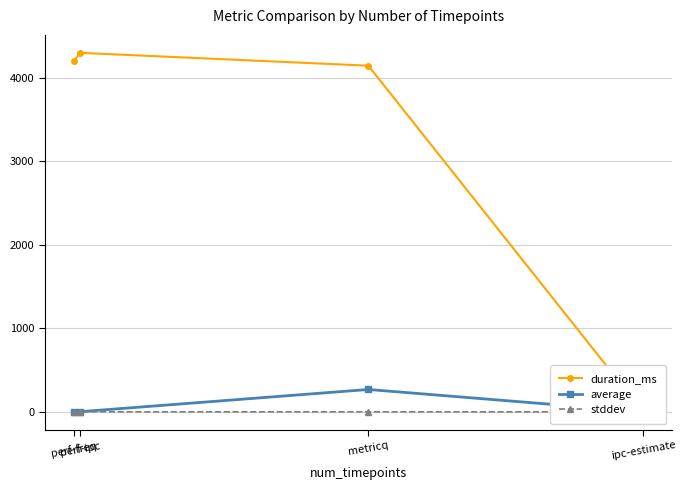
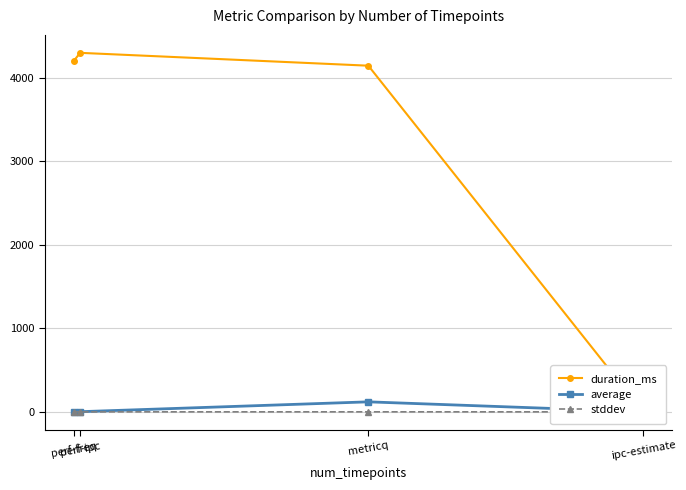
  {
    "duration_ms": {
      "perf-freq": 4200,
      "perf-ipc": 4300,
      "metricq": 4100
    },
    "average": {
-     "metricq": 300
+     "metricq": 100
    },
    "stddev": {
      "metricq": 0
    }
  }
